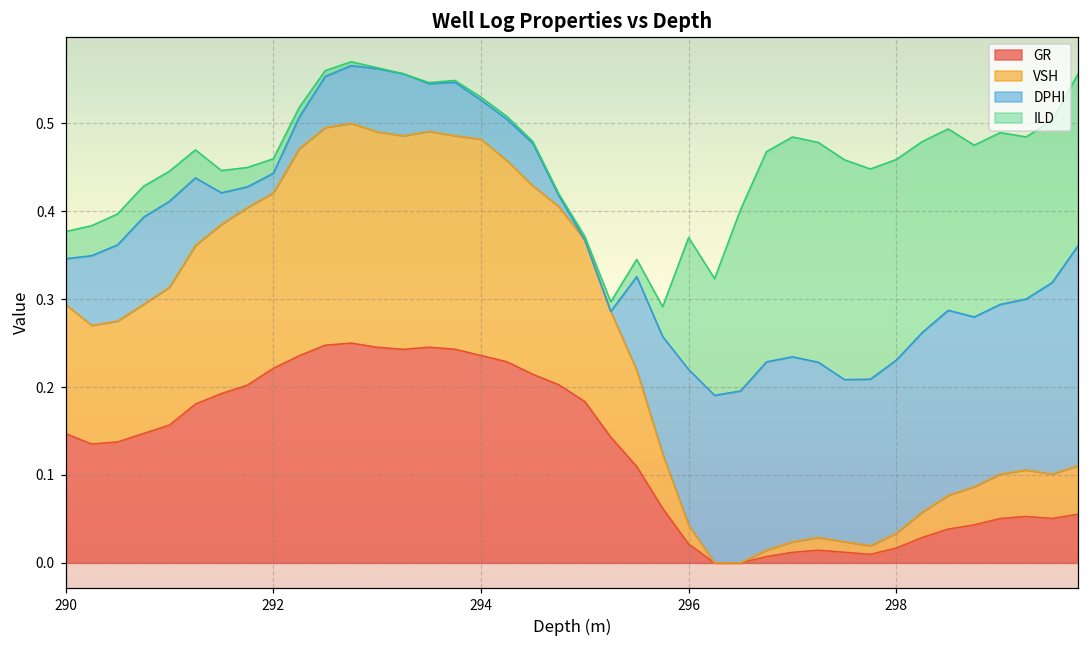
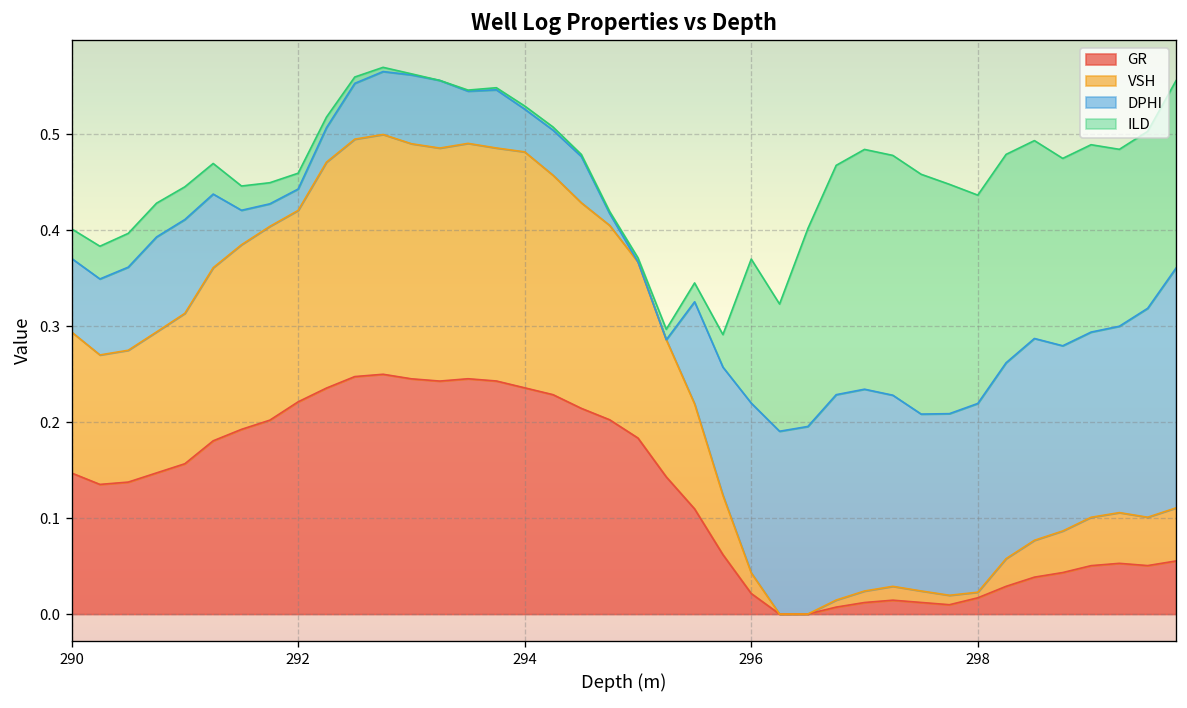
  {
    "GR": {
      "290": 0.15,
      "292": 0.22,
      "294": 0.24,
      "296": 0.02,
      "298": 0.02
    },
    "VSH": {
      "290": 0.15,
      "292": 0.20,
      "294": 0.25,
      "296": 0.02,
-     "298": 0.02
+     "298": 0.01
    },
    "DPHI": {
-     "290": 0.05,
+     "290": 0.08,
      "292": 0.02,
      "294": 0.04,
      "296": 0.18,
      "298": 0.20
    },
    "ILD": {
      "290": 0.03,
      "292": 0.02,
      "294": 0.00,
      "296": 0.15,
-     "298": 0.23
+     "298": 0.22
    }
  }
